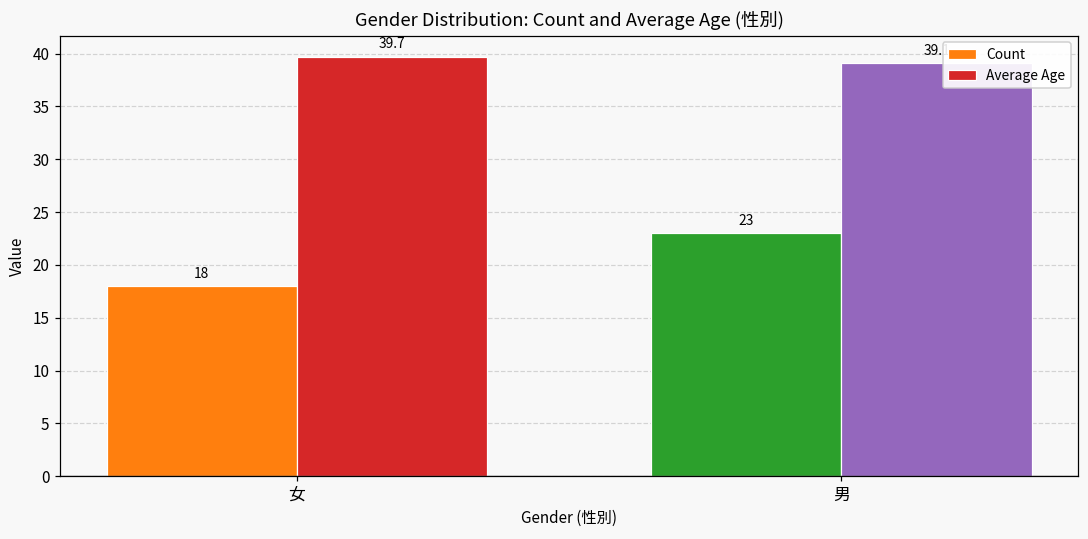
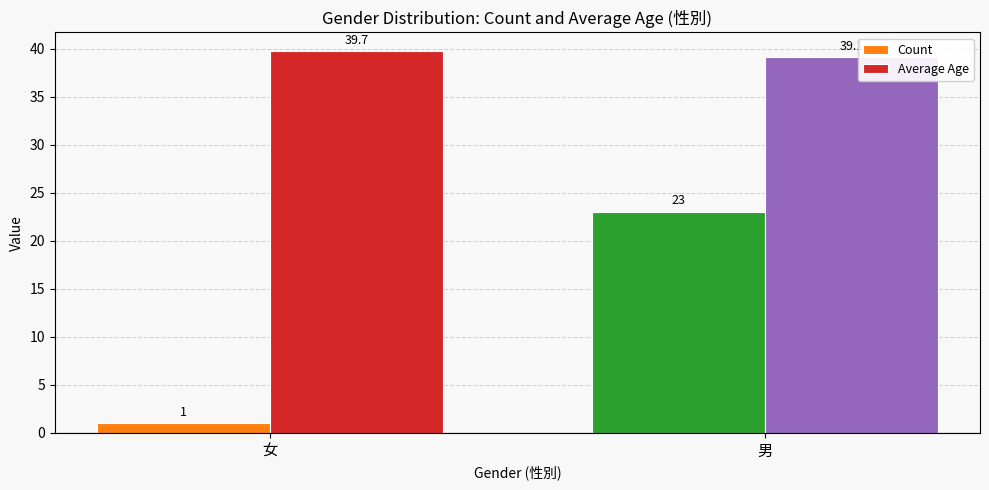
  {
    "Count": {
-     "女": 18,
+     "女": 1,
      "男": 23
    },
    "Average Age": {
      "女": 39.7
    }
  }
